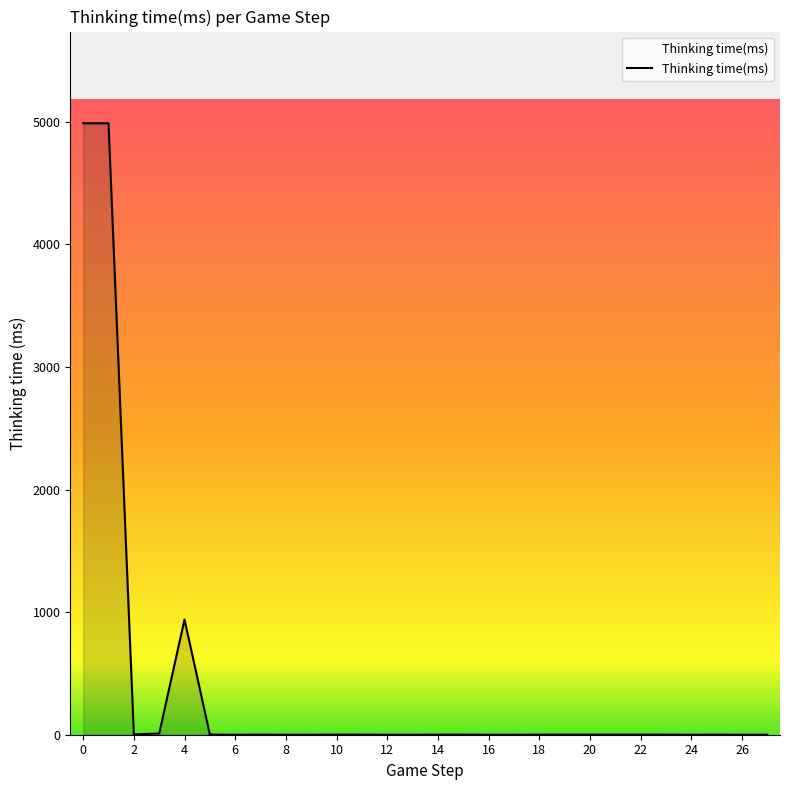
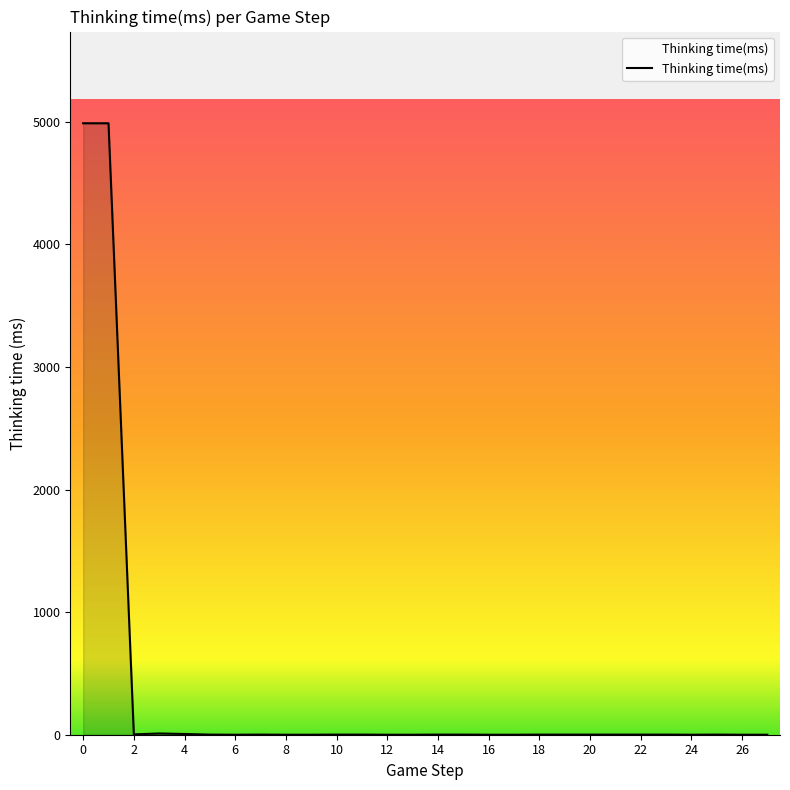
  {
    "0": 4990,
    "2": 0,
-   "4": 940,
+   "4": 10,
    "6": 0,
    "8": 0,
    "10": 0,
    "12": 0,
    "14": 0,
    "16": 0,
    "18": 0,
    "20": 0,
    "22": 0,
    "24": 0,
    "26": 0
  }
